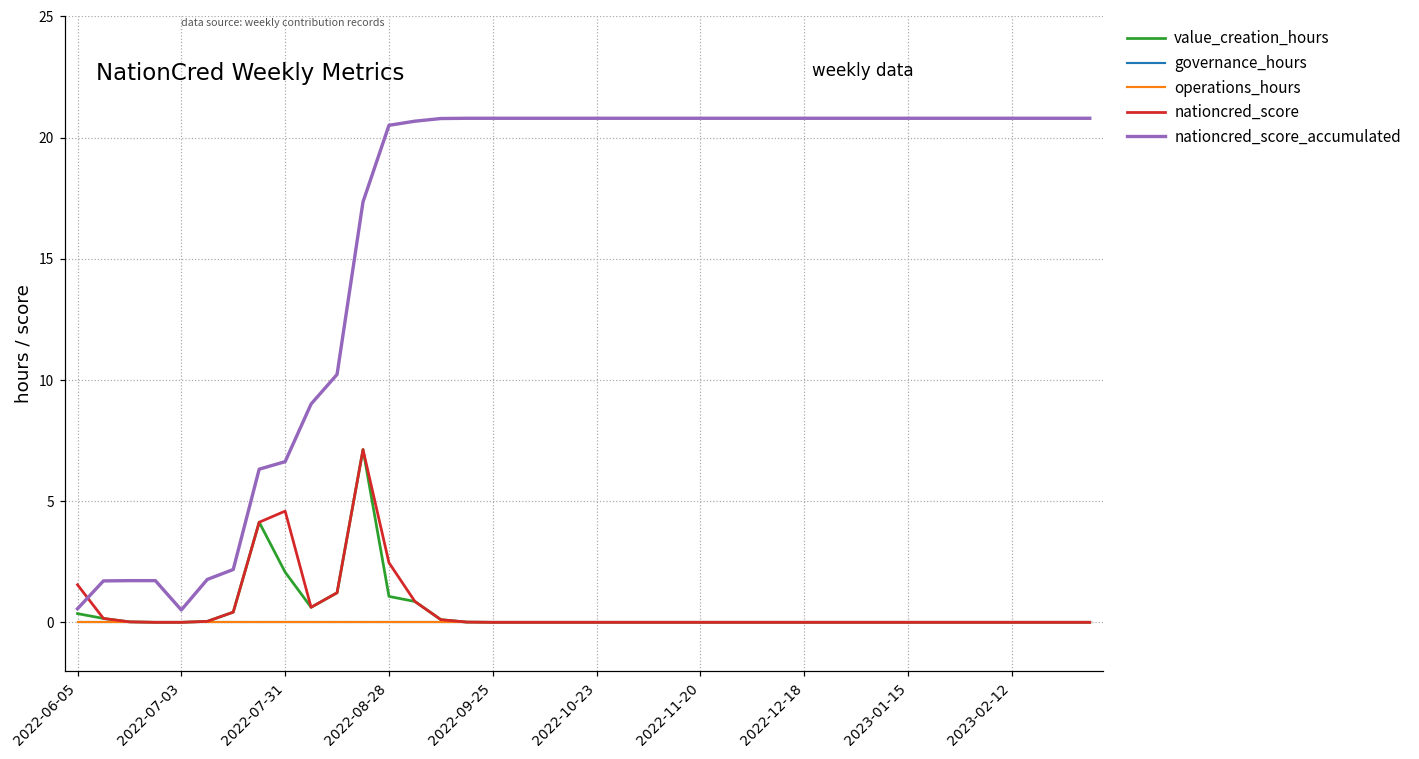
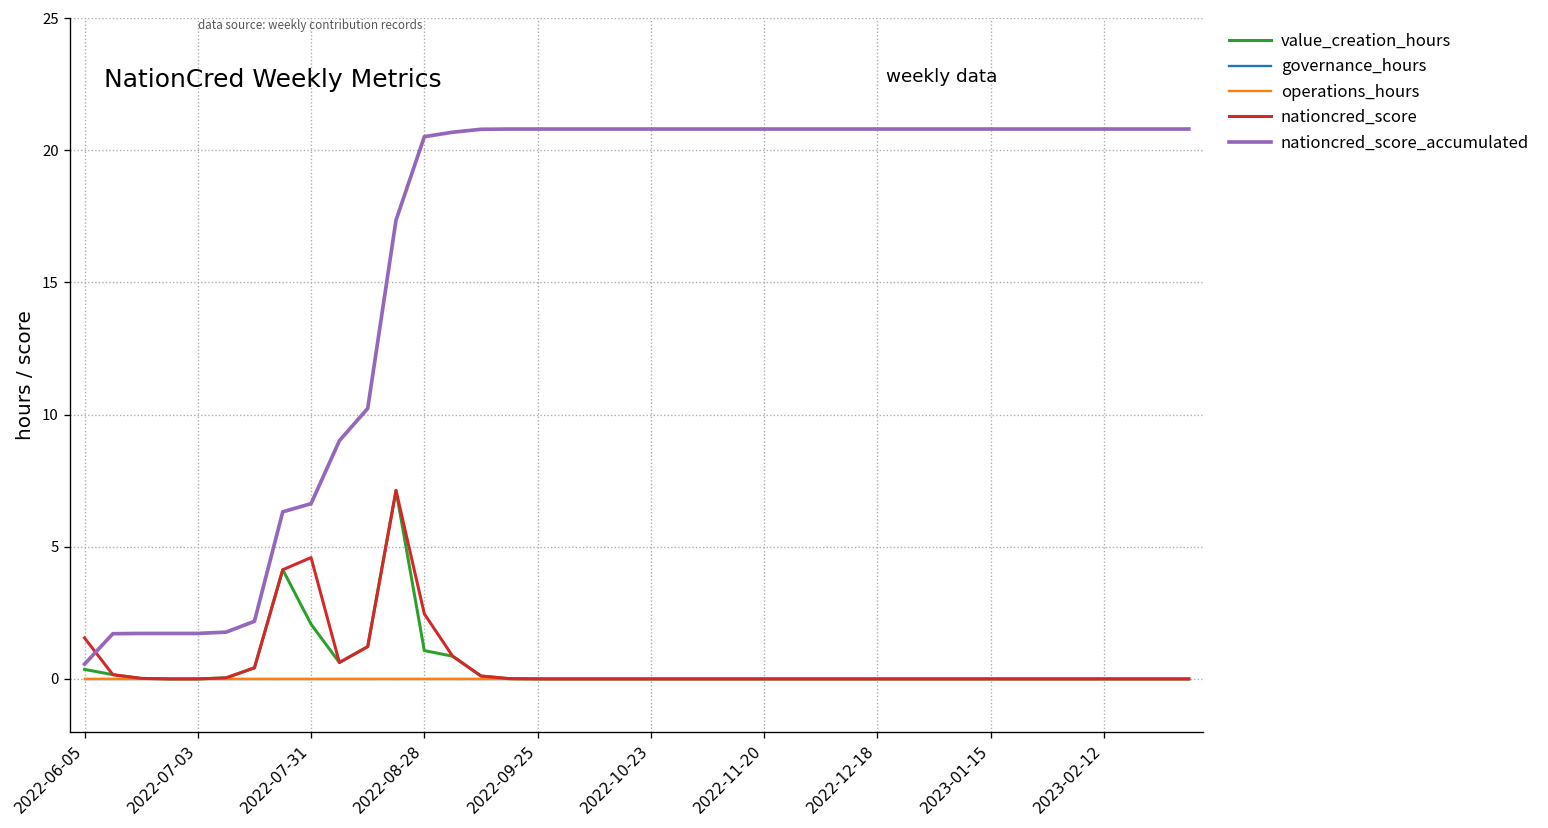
  {
    "value_creation_hours": {
      "2022-06-05": 0.4,
      "2022-07-31": 2.1,
      "2022-08-28": 1.1
    },
    "operations_hours": {
      "2022-06-05": 0.0,
      "2022-07-31": 0.0,
      "2022-08-28": 0.0
    },
    "nationcred_score": {
      "2022-06-05": 1.6,
      "2022-07-31": 4.6,
      "2022-08-28": 2.5
    },
    "nationcred_score_accumulated": {
      "2022-06-05": 0.6,
-     "2022-07-03": 0.5,
+     "2022-07-03": 1.7,
      "2022-07-31": 6.6,
      "2022-08-28": 20.5,
      "2022-09-25": 20.8,
      "2022-10-23": 20.8,
      "2022-11-20": 20.8,
      "2022-12-18": 20.8,
      "2023-01-15": 20.8,
      "2023-02-12": 20.8
    }
  }
